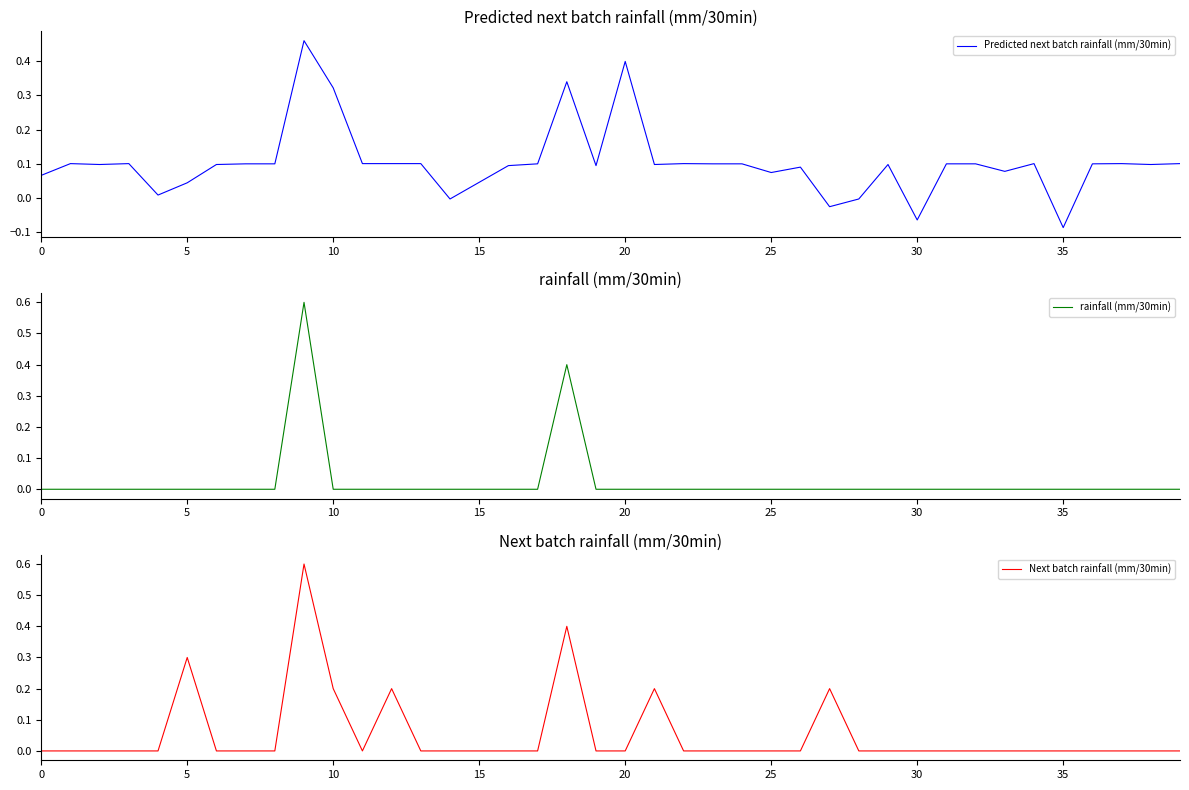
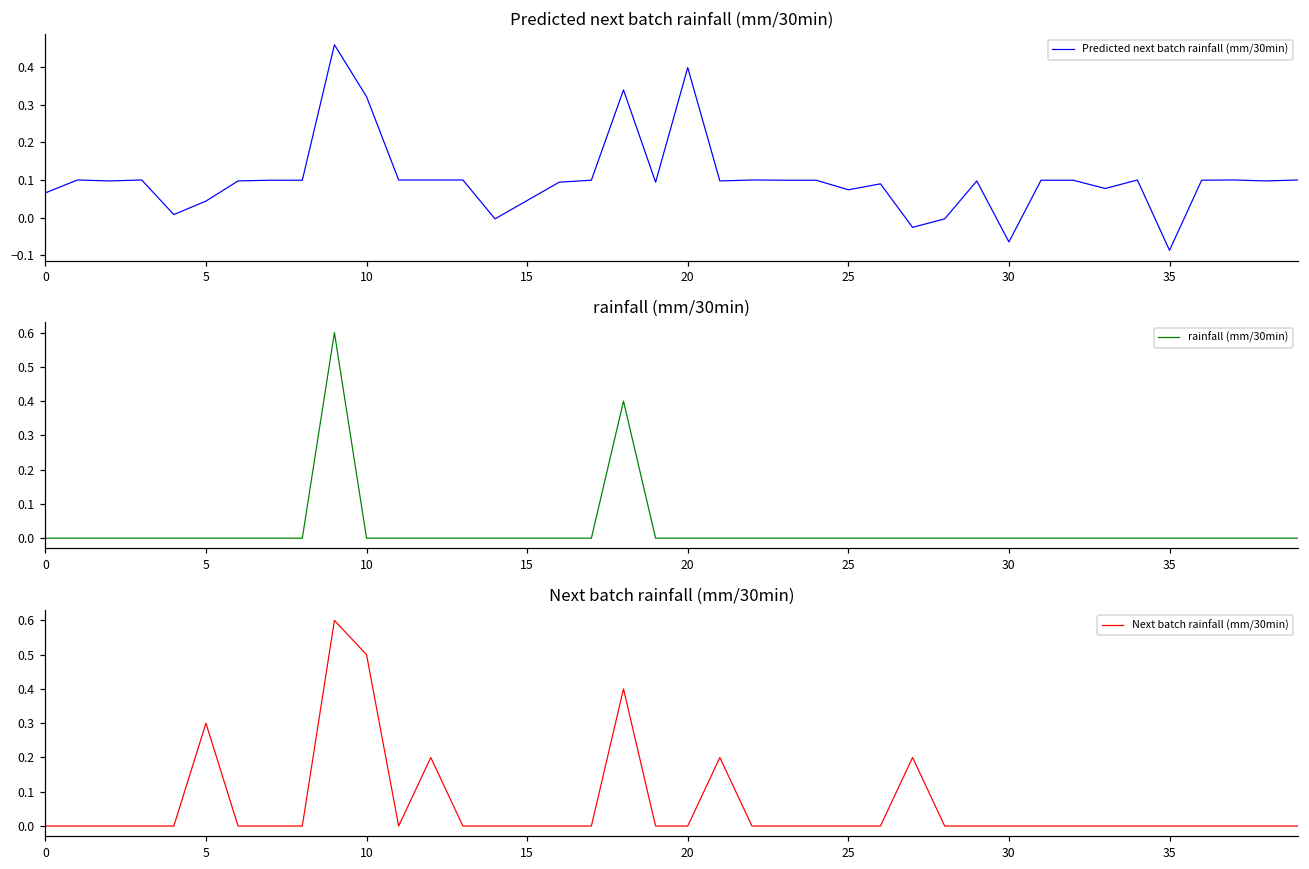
  {
    "Predicted next batch rainfall (mm/30min)": {
      "0": 0.07,
      "5": 0.04,
      "10": 0.32,
      "15": 0.05,
      "20": 0.40,
      "25": 0.07,
      "30": -0.06,
      "35": -0.09
    },
    "rainfall (mm/30min)": {
      "0": 0.00,
      "5": 0.00,
      "10": 0.00,
      "15": 0.00,
      "20": 0.00,
      "25": 0.00,
      "30": 0.00,
      "35": 0.00
    },
    "Next batch rainfall (mm/30min)": {
      "0": 0.0,
      "5": 0.3,
-     "10": 0.2,
+     "10": 0.5,
      "15": 0.0,
      "20": 0.0,
      "25": 0.0,
      "30": 0.0,
      "35": 0.0
    }
  }
